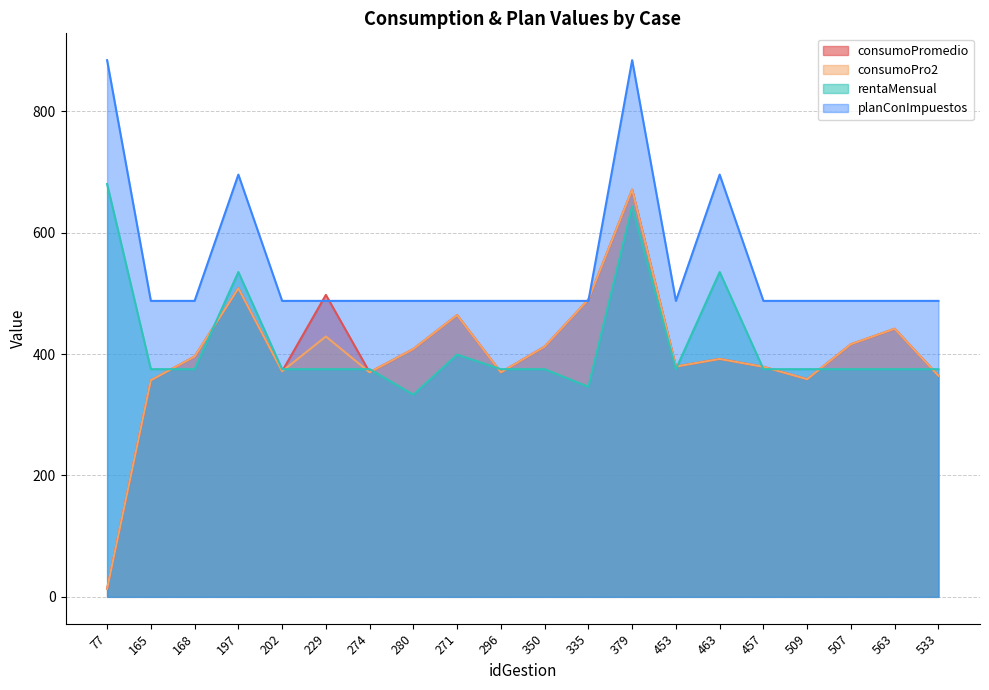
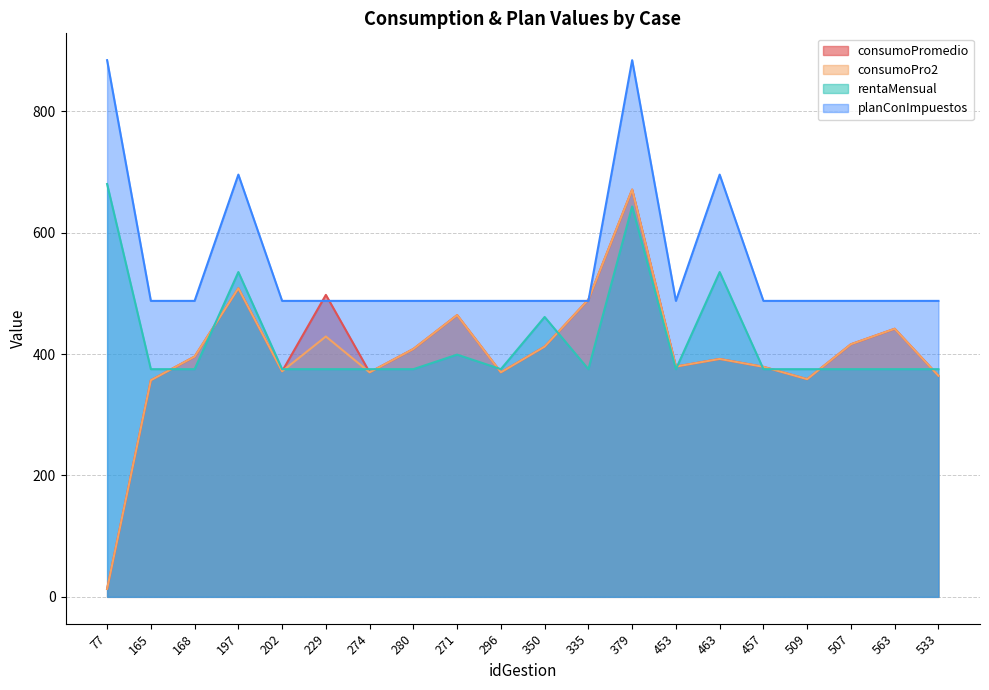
  {
    "consumoPromedio": {
      "229": 500
    },
    "consumoPro2": {
      "229": 430
    },
    "rentaMensual": {
      "77": 680,
      "165": 380,
      "168": 380,
      "197": 540,
      "229": 380,
      "274": 380,
-     "280": 330,
+     "280": 380,
      "271": 400,
      "296": 380,
-     "350": 380,
-     "335": 350,
+     "350": 460,
+     "335": 380,
      "379": 640,
      "453": 380,
      "463": 540,
      "509": 380,
      "507": 380,
      "563": 380,
      "533": 380
    },
    "planConImpuestos": {
      "77": 880,
      "165": 490,
      "168": 490,
      "197": 700,
      "202": 490,
      "229": 490,
      "274": 490,
      "280": 490,
      "271": 490,
      "296": 490,
      "350": 490,
      "379": 880,
      "453": 490,
      "463": 700,
      "457": 490,
      "509": 490,
      "507": 490,
      "563": 490,
      "533": 490
    }
  }
